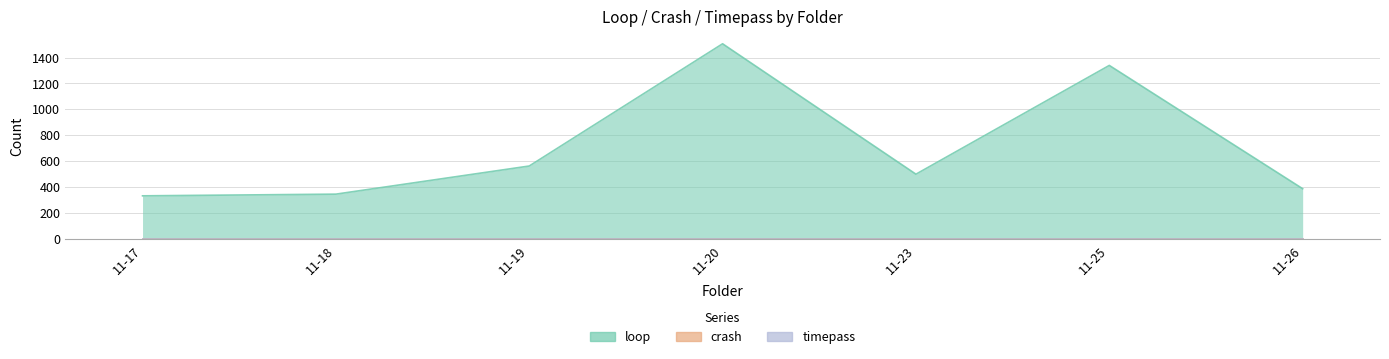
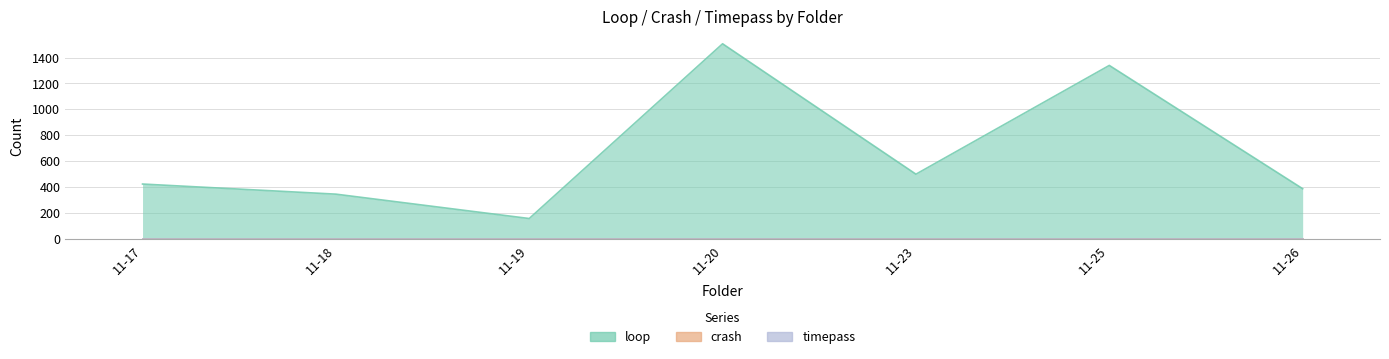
  {
    "loop": {
-     "11-17": 330,
+     "11-17": 420,
      "11-18": 350,
-     "11-19": 560,
+     "11-19": 160,
      "11-20": 1510,
      "11-23": 500,
      "11-25": 1340,
      "11-26": 390
    },
    "timepass": {
      "11-17": 0,
      "11-18": 0,
      "11-19": 0,
      "11-20": 0,
      "11-23": 0,
      "11-25": 0,
      "11-26": 0
    }
  }
